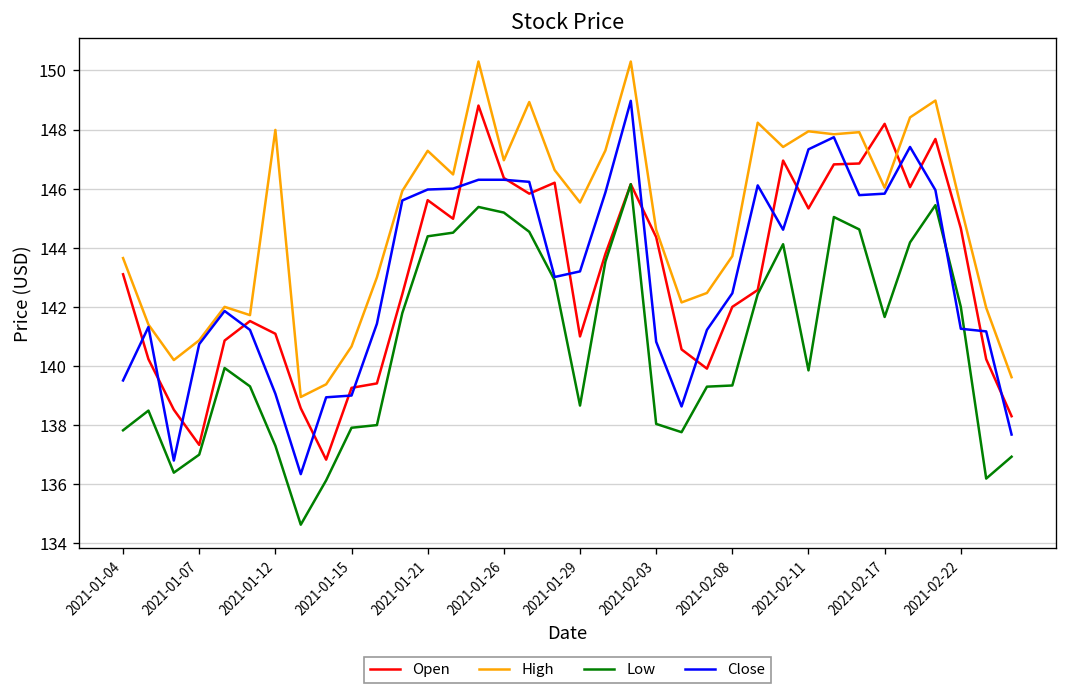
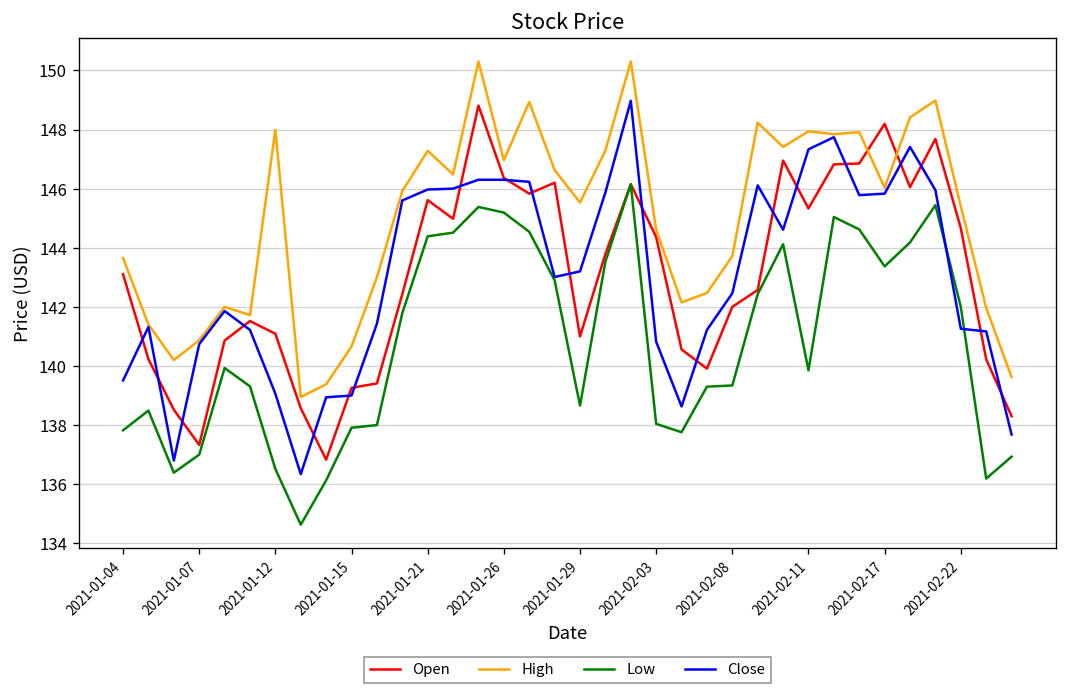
  {
    "Open": {
      "2021-01-04": 143.1,
      "2021-01-07": 137.3,
      "2021-01-12": 141.1,
      "2021-01-15": 139.3,
      "2021-01-21": 145.6,
      "2021-01-29": 141.0,
      "2021-02-03": 144.4,
      "2021-02-08": 142.0,
      "2021-02-11": 145.3,
      "2021-02-17": 148.2,
      "2021-02-22": 144.7
    },
    "High": {
      "2021-01-04": 143.6,
      "2021-01-07": 140.9,
      "2021-01-12": 148.0,
      "2021-01-15": 140.7,
      "2021-01-21": 147.3,
      "2021-01-26": 147.0,
      "2021-01-29": 145.5,
      "2021-02-03": 144.6,
      "2021-02-08": 143.7,
      "2021-02-11": 147.9,
      "2021-02-17": 146.0,
      "2021-02-22": 145.4
    },
    "Low": {
      "2021-01-04": 137.8,
      "2021-01-07": 137.0,
-     "2021-01-12": 137.3,
+     "2021-01-12": 136.5,
      "2021-01-15": 137.9,
      "2021-01-21": 144.4,
      "2021-01-26": 145.2,
      "2021-01-29": 138.7,
      "2021-02-03": 138.0,
      "2021-02-08": 139.3,
      "2021-02-11": 139.9,
-     "2021-02-17": 141.7,
+     "2021-02-17": 143.4,
      "2021-02-22": 142.0
    },
    "Close": {
      "2021-01-04": 139.5,
      "2021-01-07": 140.7,
      "2021-01-12": 139.1,
      "2021-01-15": 139.0,
      "2021-01-21": 146.0,
      "2021-01-29": 143.2,
      "2021-02-03": 140.8,
      "2021-02-08": 142.5,
      "2021-02-11": 147.3,
      "2021-02-17": 145.8,
      "2021-02-22": 141.3
    }
  }
